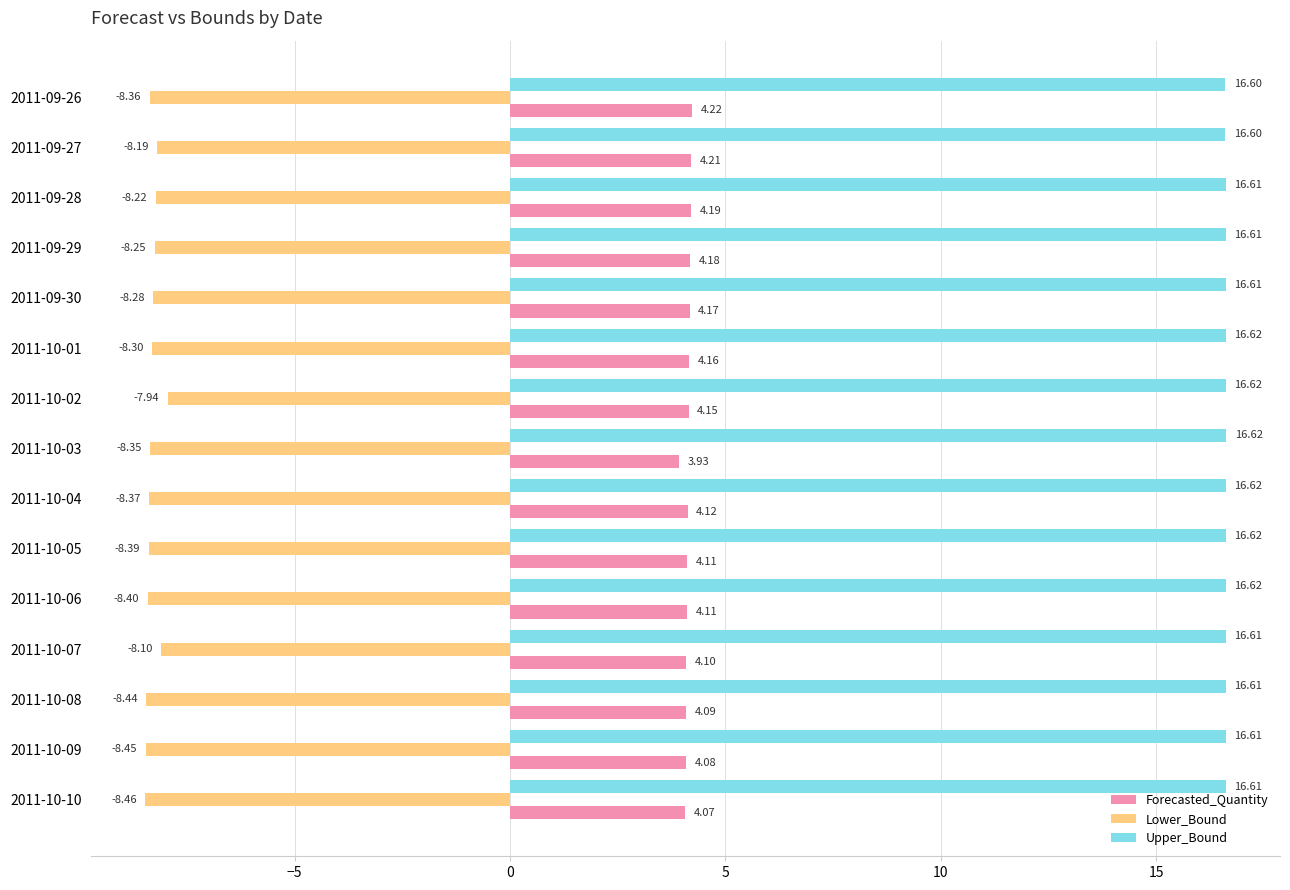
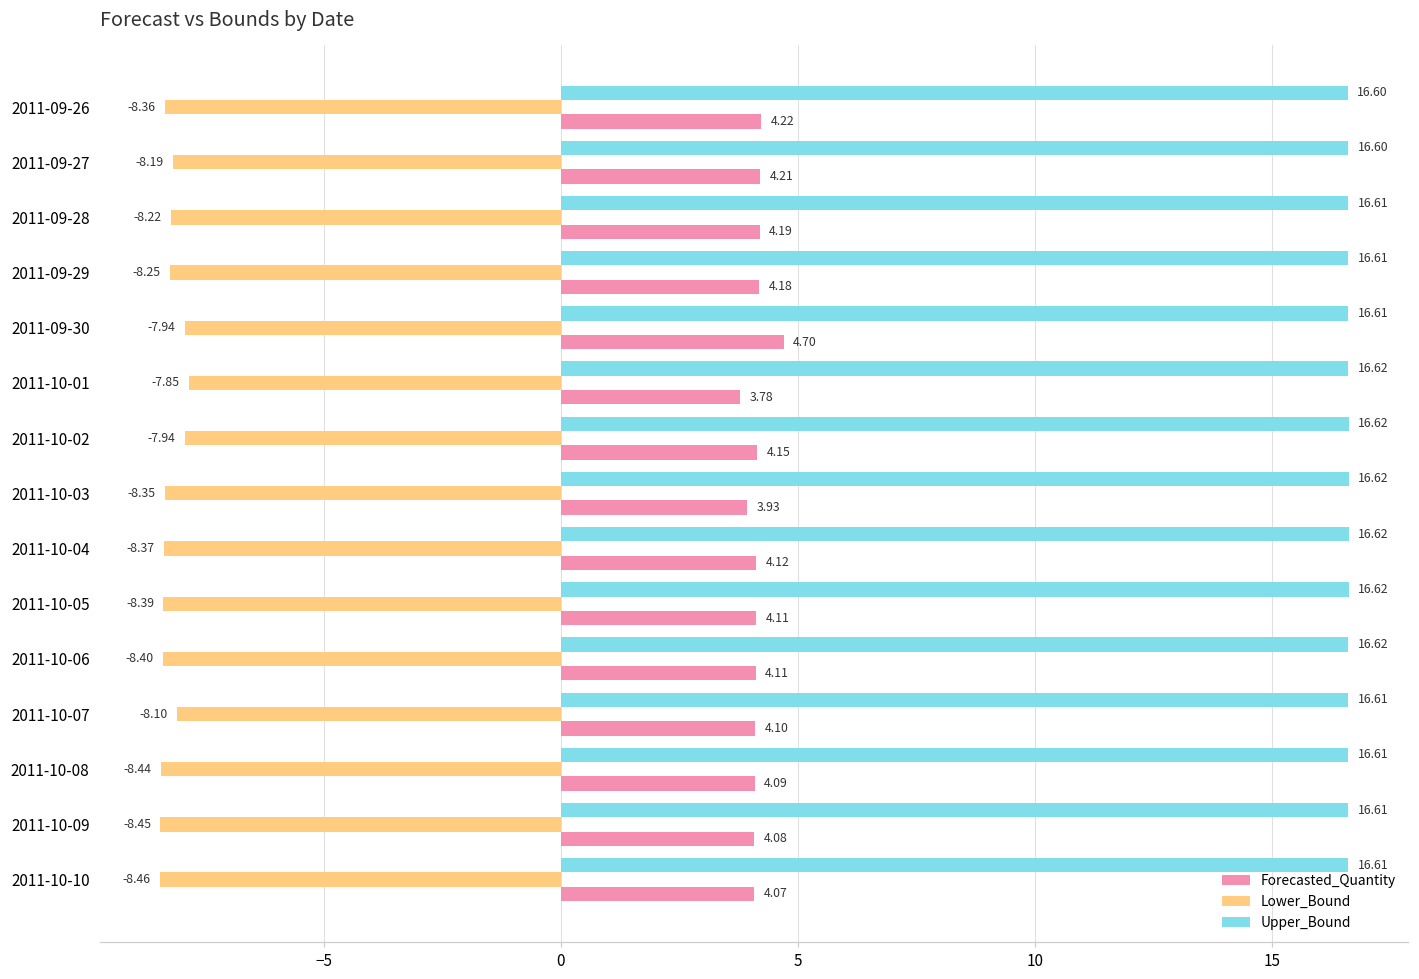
  {
    "Forecasted_Quantity": {
      "2011-09-26": 4.22,
      "2011-09-27": 4.21,
      "2011-09-28": 4.19,
      "2011-09-29": 4.18,
-     "2011-09-30": 4.17,
-     "2011-10-01": 4.16,
+     "2011-09-30": 4.70,
+     "2011-10-01": 3.78,
      "2011-10-02": 4.15,
      "2011-10-03": 3.93,
      "2011-10-04": 4.12,
      "2011-10-05": 4.11,
      "2011-10-06": 4.11,
      "2011-10-07": 4.10,
      "2011-10-08": 4.09,
      "2011-10-09": 4.08,
      "2011-10-10": 4.07
    },
    "Lower_Bound": {
      "2011-09-26": -8.36,
      "2011-09-27": -8.19,
      "2011-09-28": -8.22,
      "2011-09-29": -8.25,
-     "2011-09-30": -8.28,
-     "2011-10-01": -8.30,
+     "2011-09-30": -7.94,
+     "2011-10-01": -7.85,
      "2011-10-02": -7.94,
      "2011-10-03": -8.35,
      "2011-10-04": -8.37,
      "2011-10-05": -8.39,
      "2011-10-06": -8.40,
      "2011-10-07": -8.10,
      "2011-10-08": -8.44,
      "2011-10-09": -8.45,
      "2011-10-10": -8.46
    },
    "Upper_Bound": {
      "2011-09-26": 16.60,
      "2011-09-27": 16.60,
      "2011-09-28": 16.61,
      "2011-09-29": 16.61,
      "2011-09-30": 16.61,
      "2011-10-01": 16.62,
      "2011-10-02": 16.62,
      "2011-10-03": 16.62,
      "2011-10-04": 16.62,
      "2011-10-05": 16.62,
      "2011-10-06": 16.62,
      "2011-10-07": 16.61,
      "2011-10-08": 16.61,
      "2011-10-09": 16.61,
      "2011-10-10": 16.61
    }
  }
